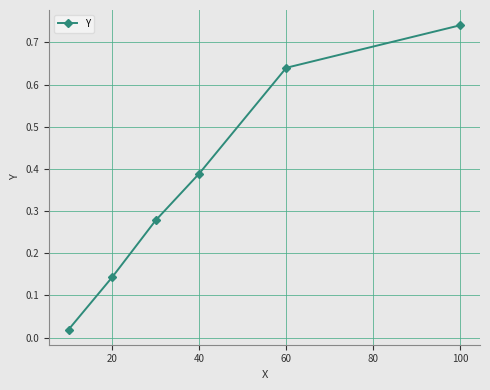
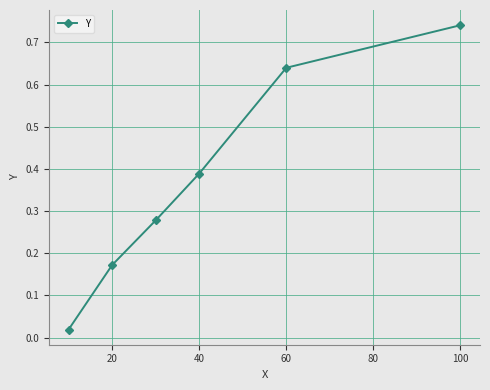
  {
-   "20": 0.14,
+   "20": 0.17,
    "40": 0.39,
    "60": 0.64,
    "100": 0.74
  }
